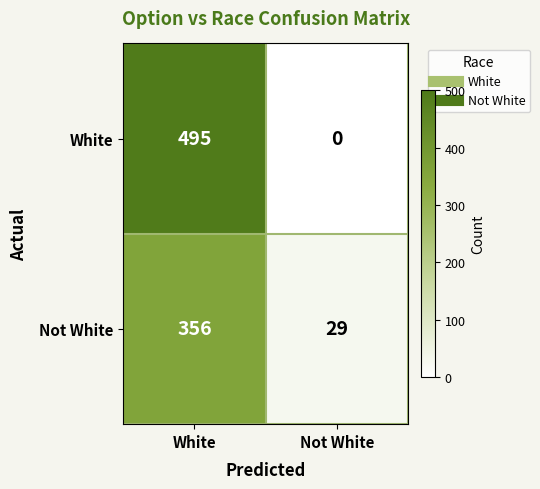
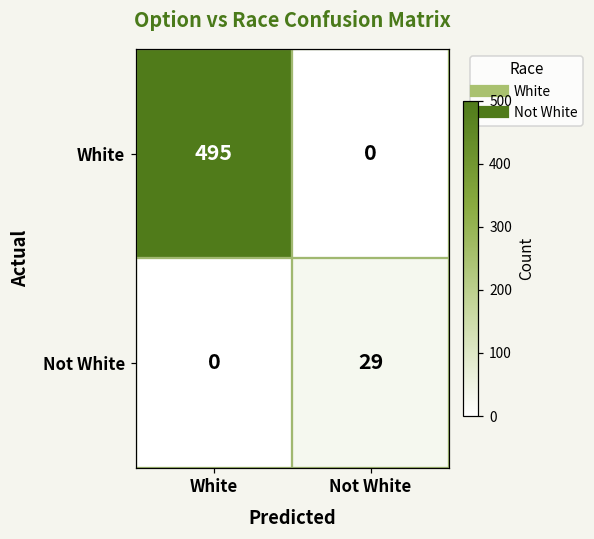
  {
    "White": {
      "White": 495,
      "Not White": 0
    },
    "Not White": {
-     "White": 356,
+     "White": 0,
      "Not White": 29
    }
  }
